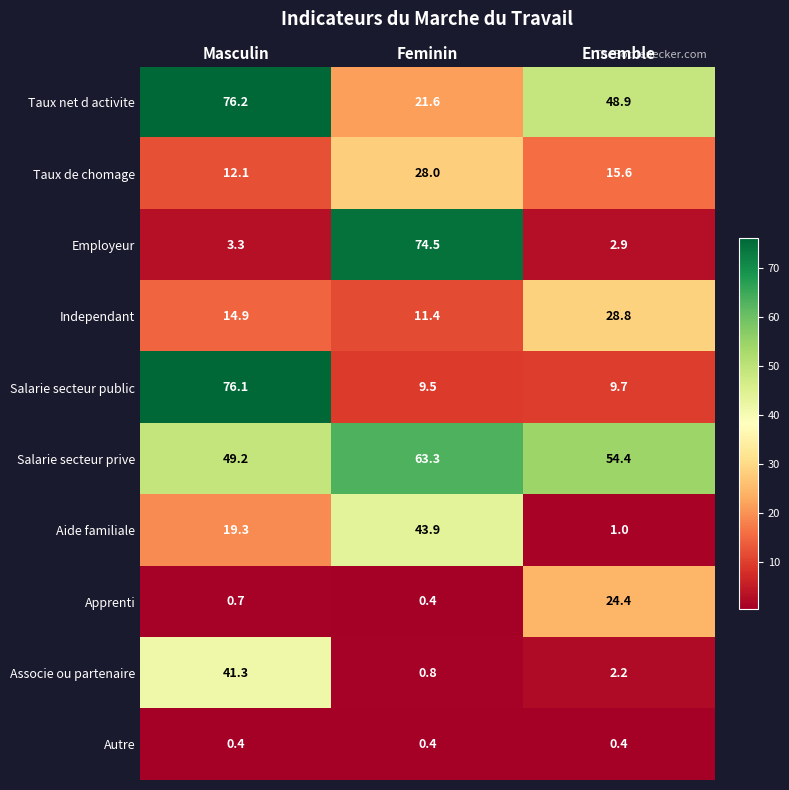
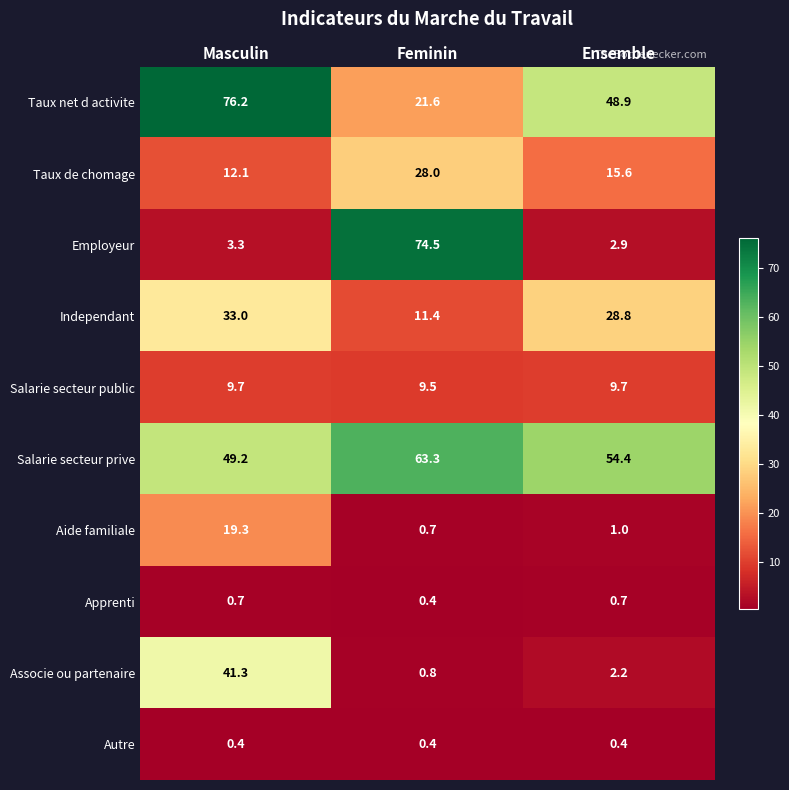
  {
    "Taux net d activite": {
      "Masculin": 76.2,
      "Feminin": 21.6,
      "Ensemble": 48.9
    },
    "Taux de chomage": {
      "Masculin": 12.1,
      "Feminin": 28.0,
      "Ensemble": 15.6
    },
    "Employeur": {
      "Masculin": 3.3,
      "Feminin": 74.5,
      "Ensemble": 2.9
    },
    "Independant": {
-     "Masculin": 14.9,
+     "Masculin": 33.0,
      "Feminin": 11.4,
      "Ensemble": 28.8
    },
    "Salarie secteur public": {
-     "Masculin": 76.1,
+     "Masculin": 9.7,
      "Feminin": 9.5,
      "Ensemble": 9.7
    },
    "Salarie secteur prive": {
      "Masculin": 49.2,
      "Feminin": 63.3,
      "Ensemble": 54.4
    },
    "Aide familiale": {
      "Masculin": 19.3,
-     "Feminin": 43.9,
+     "Feminin": 0.7,
      "Ensemble": 1.0
    },
    "Apprenti": {
      "Masculin": 0.7,
      "Feminin": 0.4,
-     "Ensemble": 24.4
+     "Ensemble": 0.7
    },
    "Associe ou partenaire": {
      "Masculin": 41.3,
      "Feminin": 0.8,
      "Ensemble": 2.2
    },
    "Autre": {
      "Masculin": 0.4,
      "Feminin": 0.4,
      "Ensemble": 0.4
    }
  }
